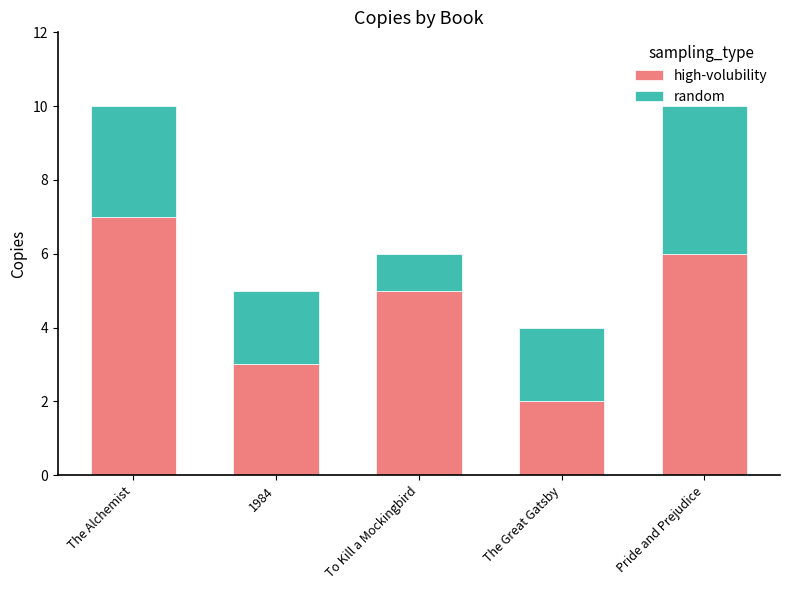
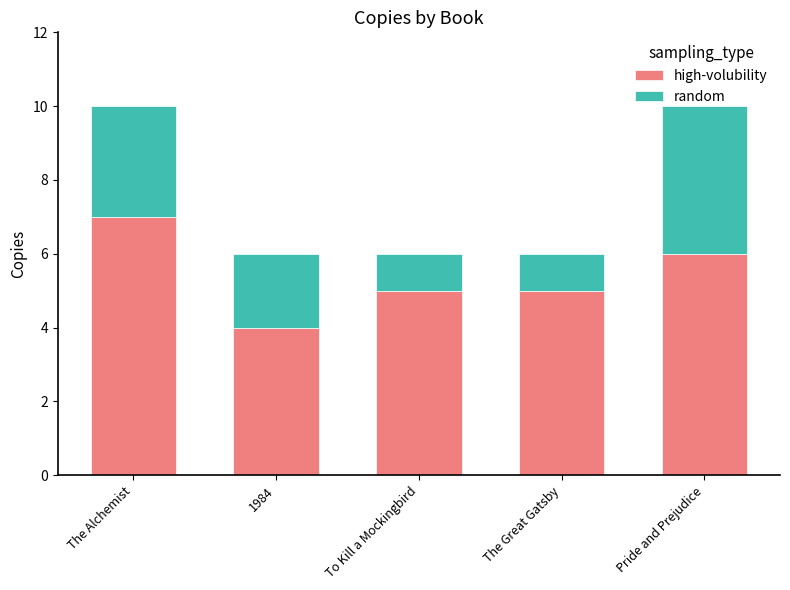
  {
    "high-volubility": {
      "The Alchemist": 7,
-     "1984": 3,
+     "1984": 4,
      "To Kill a Mockingbird": 5,
-     "The Great Gatsby": 2,
+     "The Great Gatsby": 5,
      "Pride and Prejudice": 6
    },
    "random": {
      "The Alchemist": 3,
      "1984": 2,
      "To Kill a Mockingbird": 1,
-     "The Great Gatsby": 2,
+     "The Great Gatsby": 1,
      "Pride and Prejudice": 4
    }
  }
